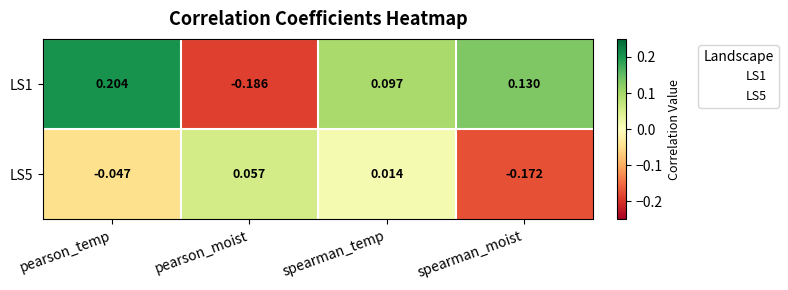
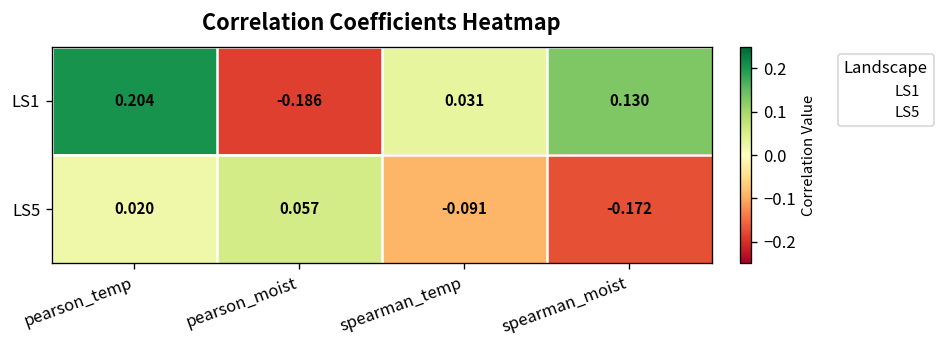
  {
    "LS1": {
      "pearson_temp": 0.204,
      "pearson_moist": -0.186,
-     "spearman_temp": 0.097,
+     "spearman_temp": 0.031,
      "spearman_moist": 0.130
    },
    "LS5": {
-     "pearson_temp": -0.047,
+     "pearson_temp": 0.020,
      "pearson_moist": 0.057,
-     "spearman_temp": 0.014,
+     "spearman_temp": -0.091,
      "spearman_moist": -0.172
    }
  }
